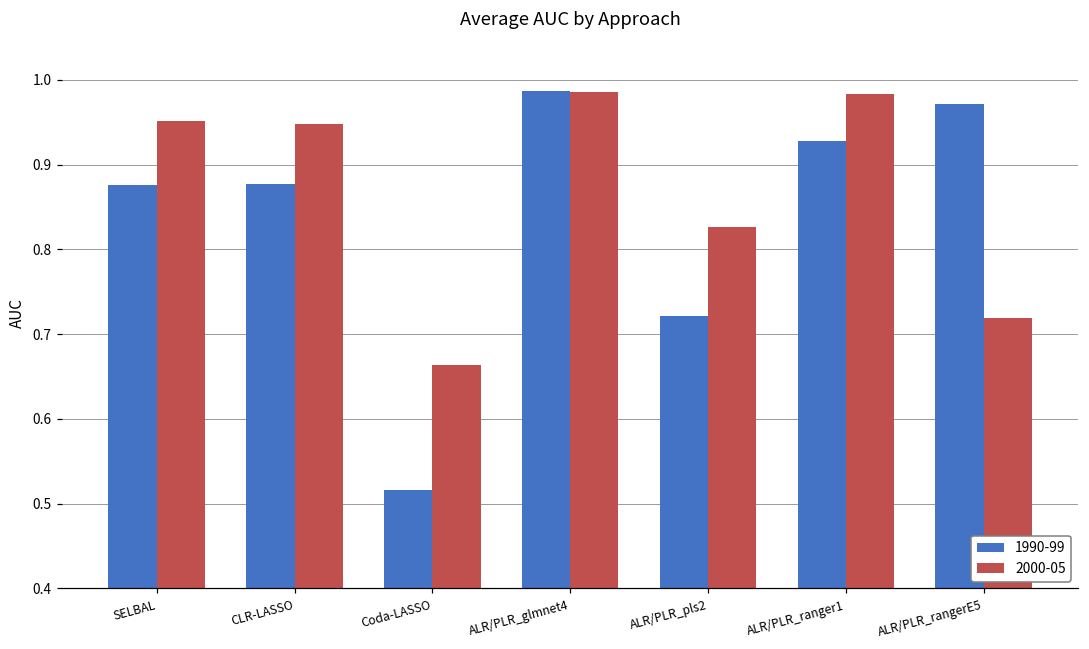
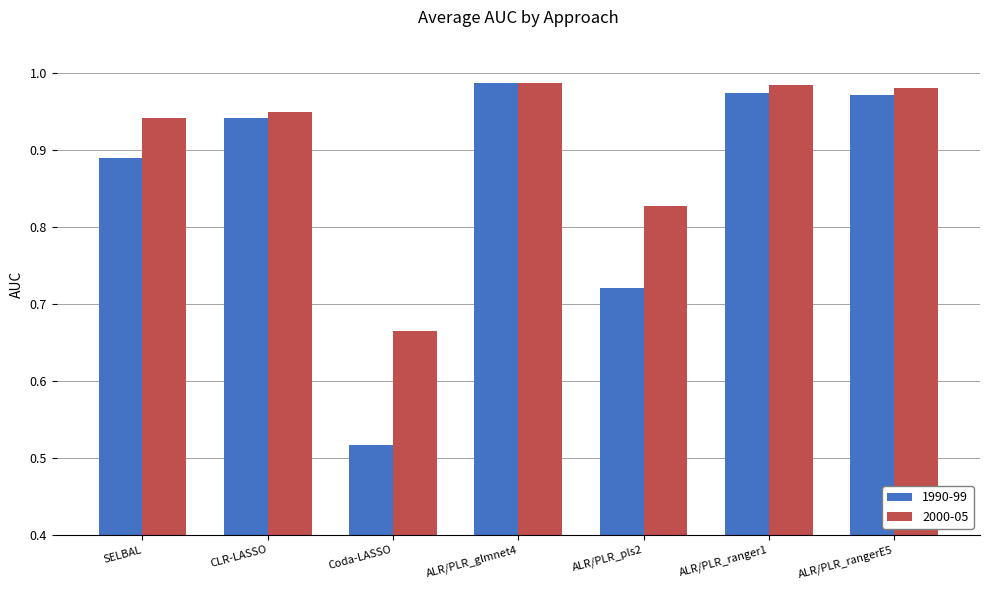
  {
    "1990-99": {
-     "SELBAL": 0.88,
-     "CLR-LASSO": 0.88,
+     "SELBAL": 0.89,
+     "CLR-LASSO": 0.94,
      "Coda-LASSO": 0.52,
      "ALR/PLR_glmnet4": 0.99,
      "ALR/PLR_pls2": 0.72,
-     "ALR/PLR_ranger1": 0.93,
+     "ALR/PLR_ranger1": 0.97,
      "ALR/PLR_rangerE5": 0.97
    },
    "2000-05": {
-     "SELBAL": 0.95,
+     "SELBAL": 0.94,
      "CLR-LASSO": 0.95,
      "Coda-LASSO": 0.66,
      "ALR/PLR_glmnet4": 0.99,
      "ALR/PLR_pls2": 0.83,
      "ALR/PLR_ranger1": 0.98,
-     "ALR/PLR_rangerE5": 0.72
+     "ALR/PLR_rangerE5": 0.98
    }
  }
